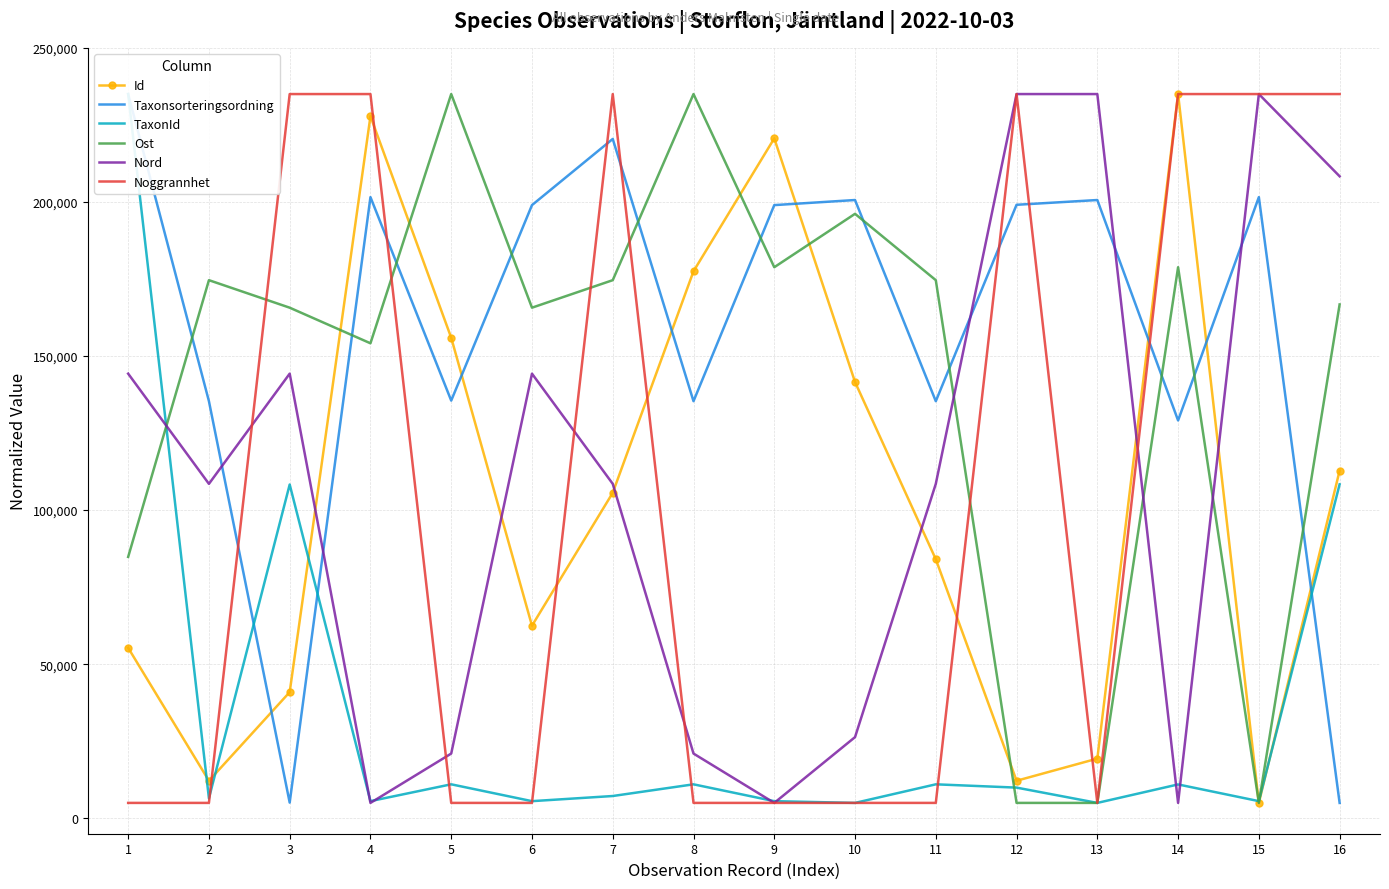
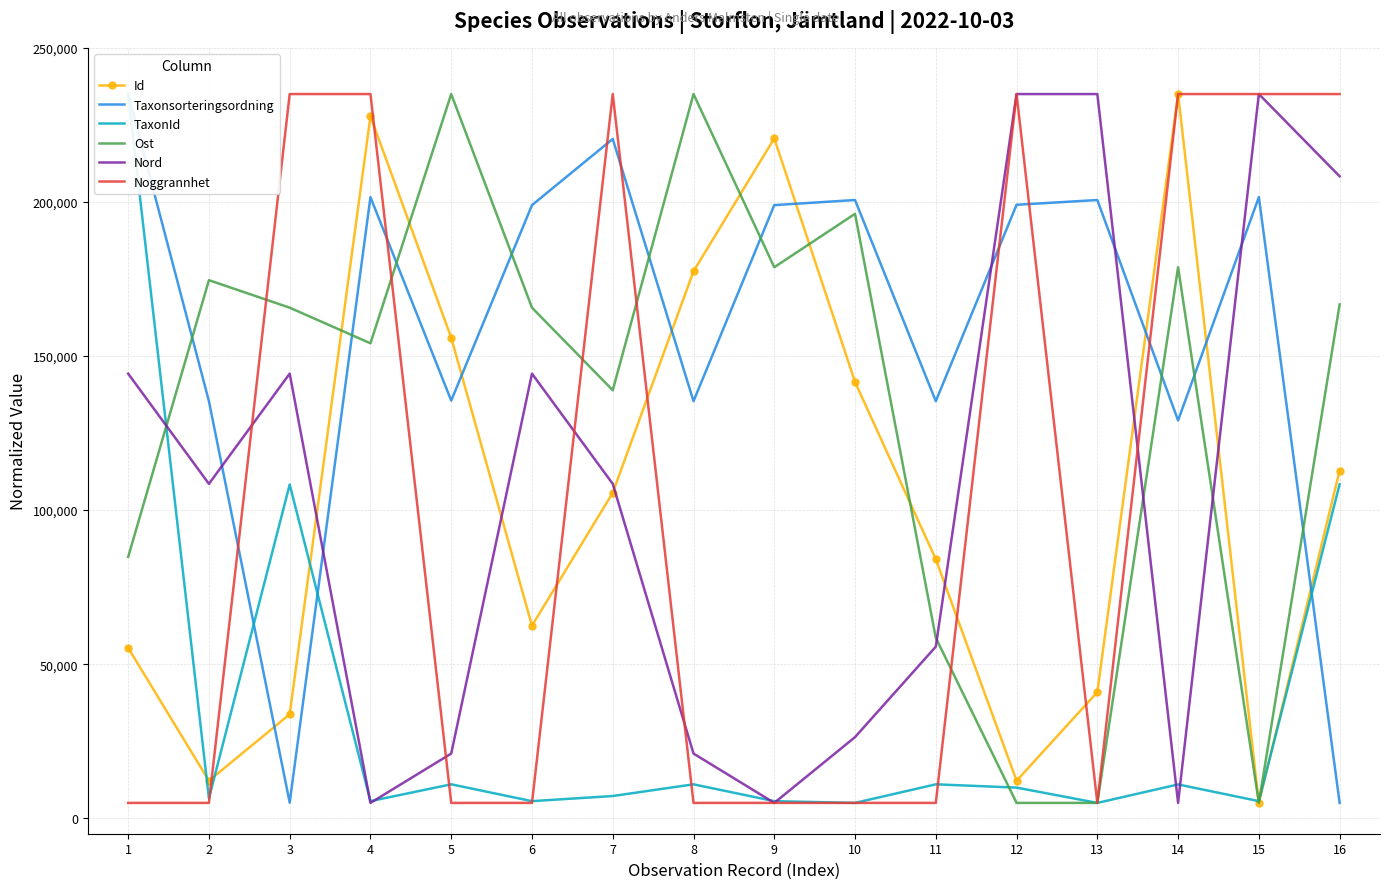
  {
    "Id": {
      "1": "55,000",
      "2": "12,000",
-     "3": "41,000",
+     "3": "34,000",
      "4": "228,000",
      "5": "156,000",
      "6": "63,000",
      "7": "106,000",
      "8": "178,000",
      "9": "221,000",
      "10": "142,000",
      "11": "84,000",
      "12": "12,000",
-     "13": "19,000",
+     "13": "41,000",
      "16": "113,000"
    },
    "Ost": {
      "1": "85,000",
      "2": "175,000",
      "3": "166,000",
      "4": "154,000",
      "5": "235,000",
      "6": "166,000",
-     "7": "175,000",
+     "7": "139,000",
      "8": "235,000",
      "9": "179,000",
      "10": "196,000",
-     "11": "175,000",
+     "11": "59,000",
      "12": "5,000",
      "14": "179,000",
      "16": "167,000"
    },
    "Nord": {
      "1": "144,000",
      "2": "109,000",
      "3": "144,000",
      "5": "21,000",
      "6": "144,000",
      "7": "109,000",
      "8": "21,000",
      "10": "26,000",
-     "11": "109,000",
+     "11": "56,000",
      "13": "235,000",
      "14": "5,000",
      "16": "208,000"
    },
    "Noggrannhet": {
      "1": "5,000",
      "2": "5,000",
      "3": "235,000",
      "4": "235,000",
      "5": "5,000",
      "7": "235,000",
      "8": "5,000",
      "11": "5,000",
      "16": "235,000"
    }
  }
